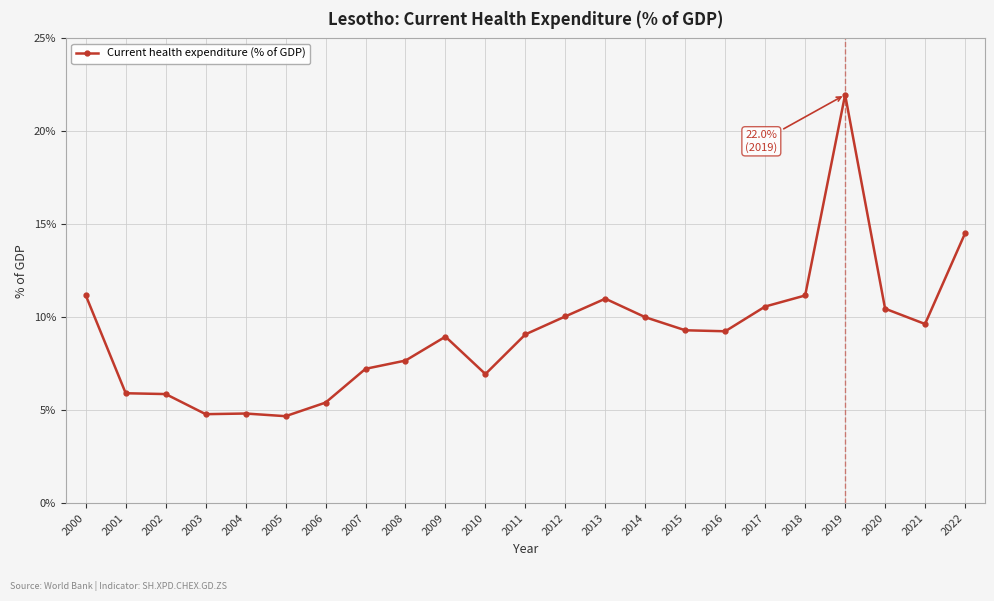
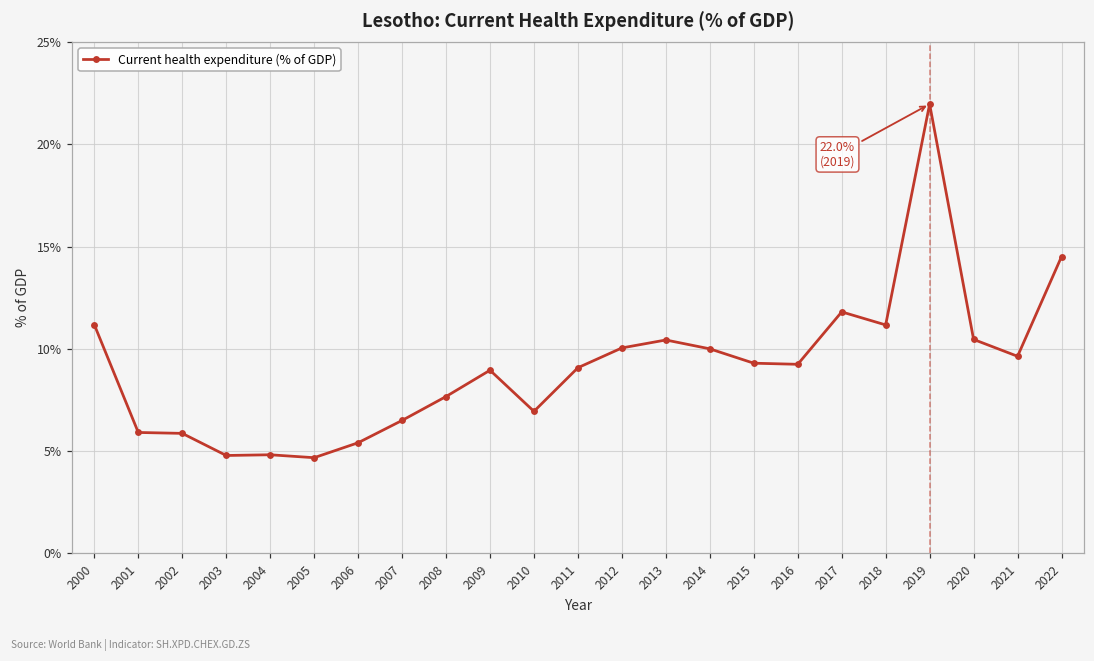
  {
    "2000": "11.2%",
    "2001": "5.9%",
    "2002": "5.9%",
    "2003": "4.8%",
    "2004": "4.8%",
    "2005": "4.7%",
    "2006": "5.4%",
-   "2007": "7.2%",
+   "2007": "6.5%",
    "2008": "7.7%",
    "2009": "9.0%",
    "2010": "6.9%",
    "2011": "9.1%",
    "2012": "10.0%",
-   "2013": "11.0%",
+   "2013": "10.4%",
    "2014": "10.0%",
    "2015": "9.3%",
    "2016": "9.2%",
-   "2017": "10.6%",
+   "2017": "11.8%",
    "2018": "11.2%",
    "2020": "10.5%",
    "2021": "9.6%",
    "2022": "14.5%"
  }
